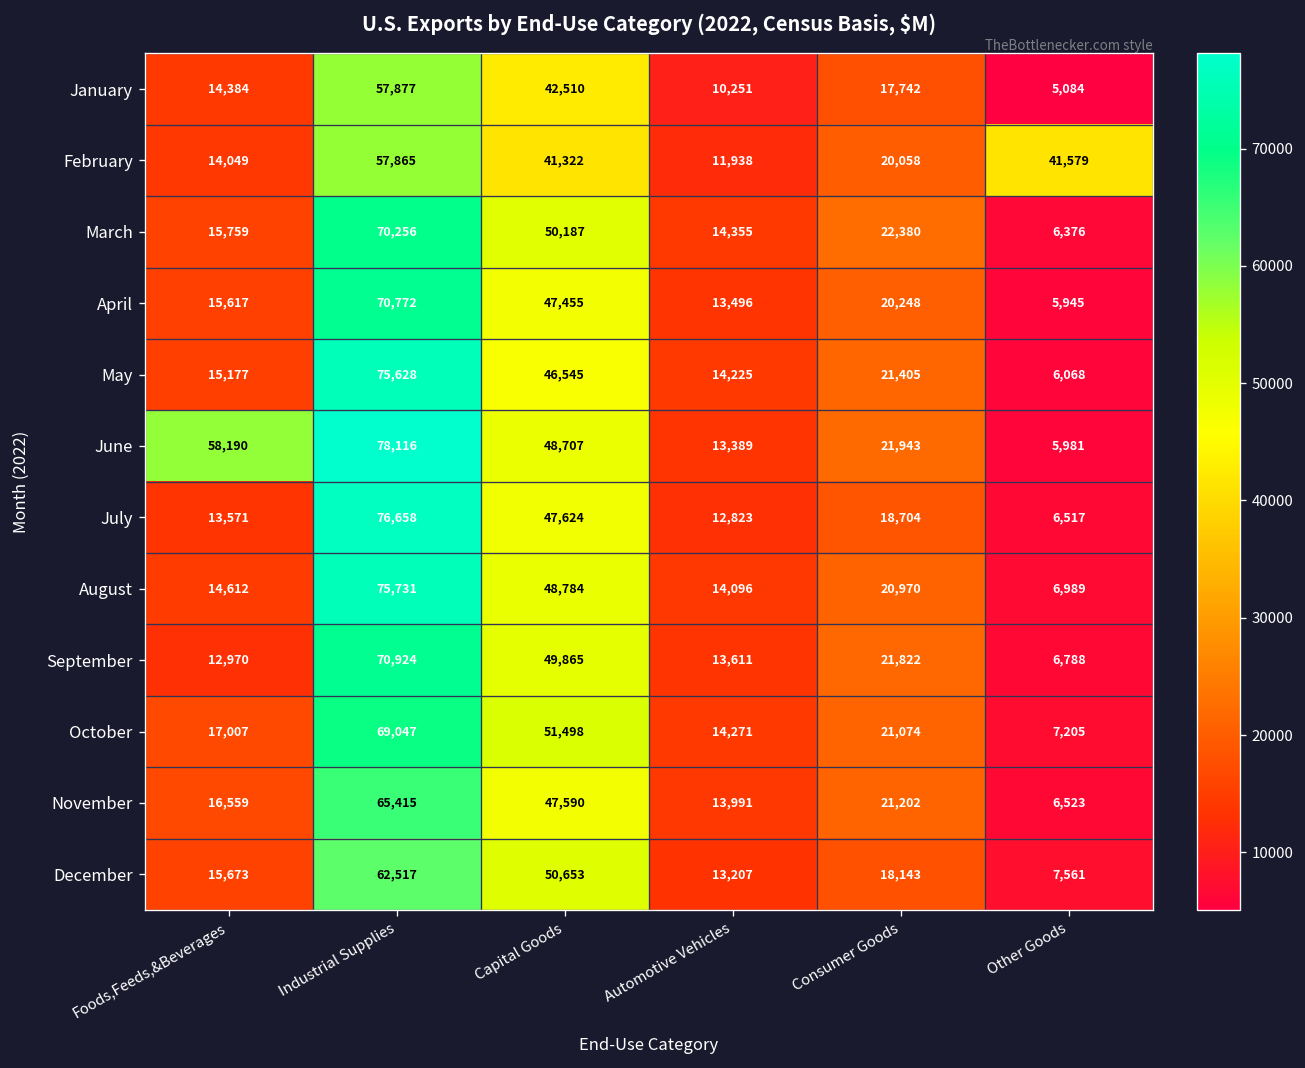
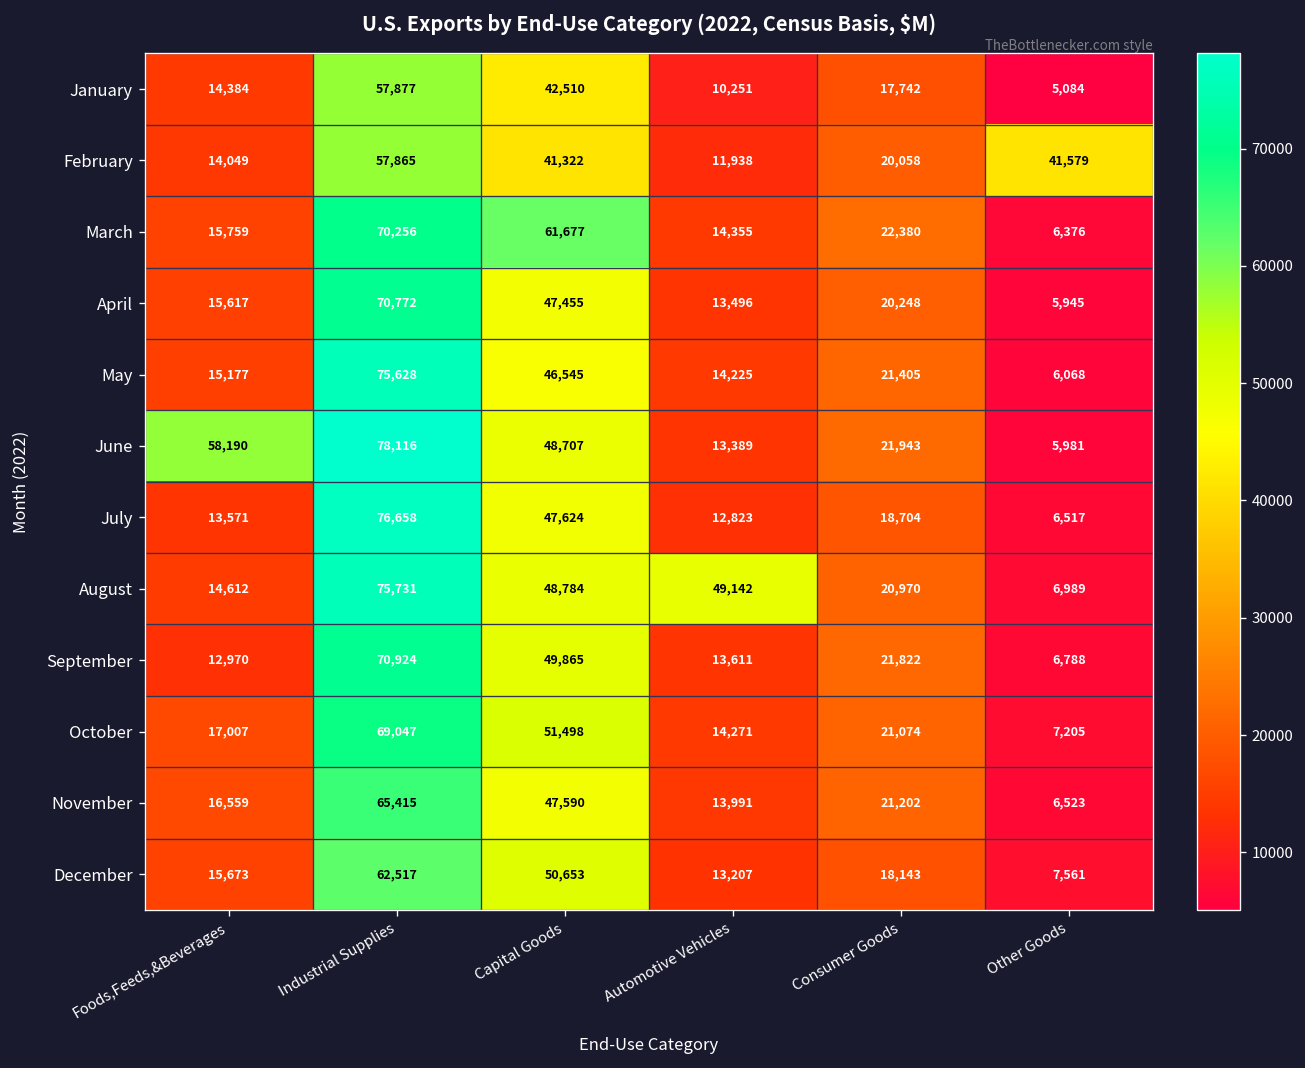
  {
    "January": {
      "Foods,Feeds,&Beverages": "14,384",
      "Industrial Supplies": "57,877",
      "Capital Goods": "42,510",
      "Automotive Vehicles": "10,251",
      "Consumer Goods": "17,742",
      "Other Goods": "5,084"
    },
    "February": {
      "Foods,Feeds,&Beverages": "14,049",
      "Industrial Supplies": "57,865",
      "Capital Goods": "41,322",
      "Automotive Vehicles": "11,938",
      "Consumer Goods": "20,058",
      "Other Goods": "41,579"
    },
    "March": {
      "Foods,Feeds,&Beverages": "15,759",
      "Industrial Supplies": "70,256",
-     "Capital Goods": "50,187",
+     "Capital Goods": "61,677",
      "Automotive Vehicles": "14,355",
      "Consumer Goods": "22,380",
      "Other Goods": "6,376"
    },
    "April": {
      "Foods,Feeds,&Beverages": "15,617",
      "Industrial Supplies": "70,772",
      "Capital Goods": "47,455",
      "Automotive Vehicles": "13,496",
      "Consumer Goods": "20,248",
      "Other Goods": "5,945"
    },
    "May": {
      "Foods,Feeds,&Beverages": "15,177",
      "Industrial Supplies": "75,628",
      "Capital Goods": "46,545",
      "Automotive Vehicles": "14,225",
      "Consumer Goods": "21,405",
      "Other Goods": "6,068"
    },
    "June": {
      "Foods,Feeds,&Beverages": "58,190",
      "Industrial Supplies": "78,116",
      "Capital Goods": "48,707",
      "Automotive Vehicles": "13,389",
      "Consumer Goods": "21,943",
      "Other Goods": "5,981"
    },
    "July": {
      "Foods,Feeds,&Beverages": "13,571",
      "Industrial Supplies": "76,658",
      "Capital Goods": "47,624",
      "Automotive Vehicles": "12,823",
      "Consumer Goods": "18,704",
      "Other Goods": "6,517"
    },
    "August": {
      "Foods,Feeds,&Beverages": "14,612",
      "Industrial Supplies": "75,731",
      "Capital Goods": "48,784",
-     "Automotive Vehicles": "14,096",
+     "Automotive Vehicles": "49,142",
      "Consumer Goods": "20,970",
      "Other Goods": "6,989"
    },
    "September": {
      "Foods,Feeds,&Beverages": "12,970",
      "Industrial Supplies": "70,924",
      "Capital Goods": "49,865",
      "Automotive Vehicles": "13,611",
      "Consumer Goods": "21,822",
      "Other Goods": "6,788"
    },
    "October": {
      "Foods,Feeds,&Beverages": "17,007",
      "Industrial Supplies": "69,047",
      "Capital Goods": "51,498",
      "Automotive Vehicles": "14,271",
      "Consumer Goods": "21,074",
      "Other Goods": "7,205"
    },
    "November": {
      "Foods,Feeds,&Beverages": "16,559",
      "Industrial Supplies": "65,415",
      "Capital Goods": "47,590",
      "Automotive Vehicles": "13,991",
      "Consumer Goods": "21,202",
      "Other Goods": "6,523"
    },
    "December": {
      "Foods,Feeds,&Beverages": "15,673",
      "Industrial Supplies": "62,517",
      "Capital Goods": "50,653",
      "Automotive Vehicles": "13,207",
      "Consumer Goods": "18,143",
      "Other Goods": "7,561"
    }
  }
